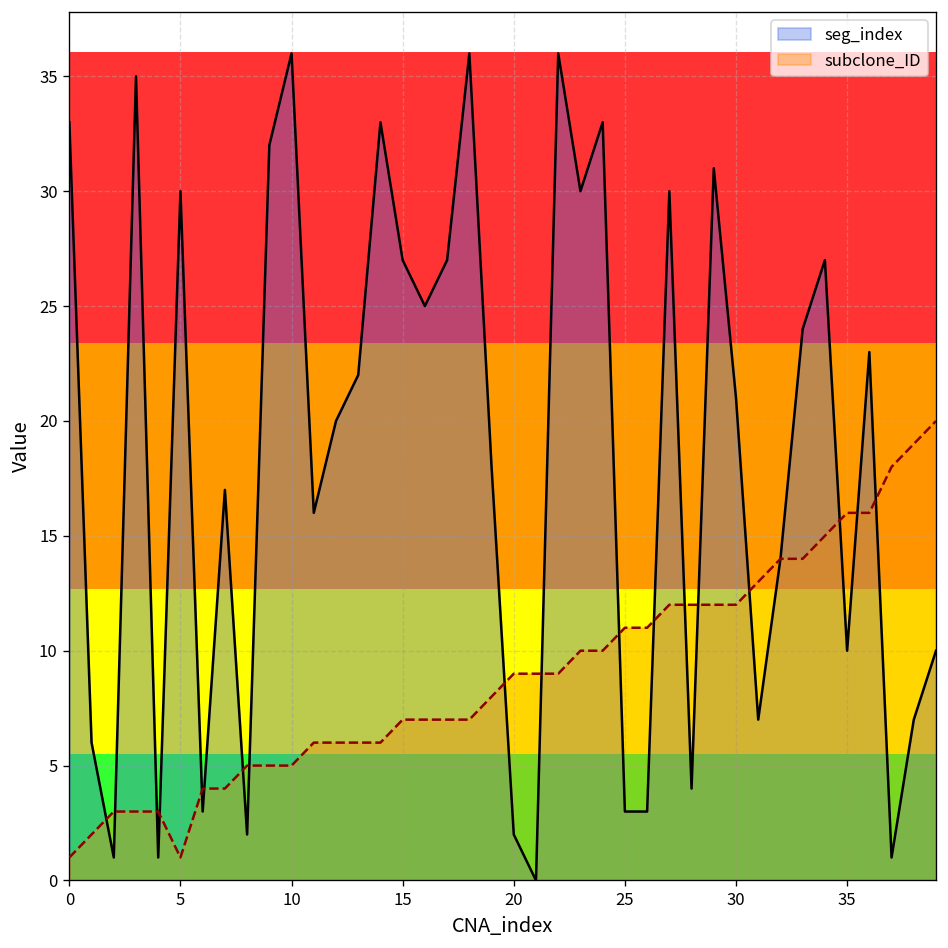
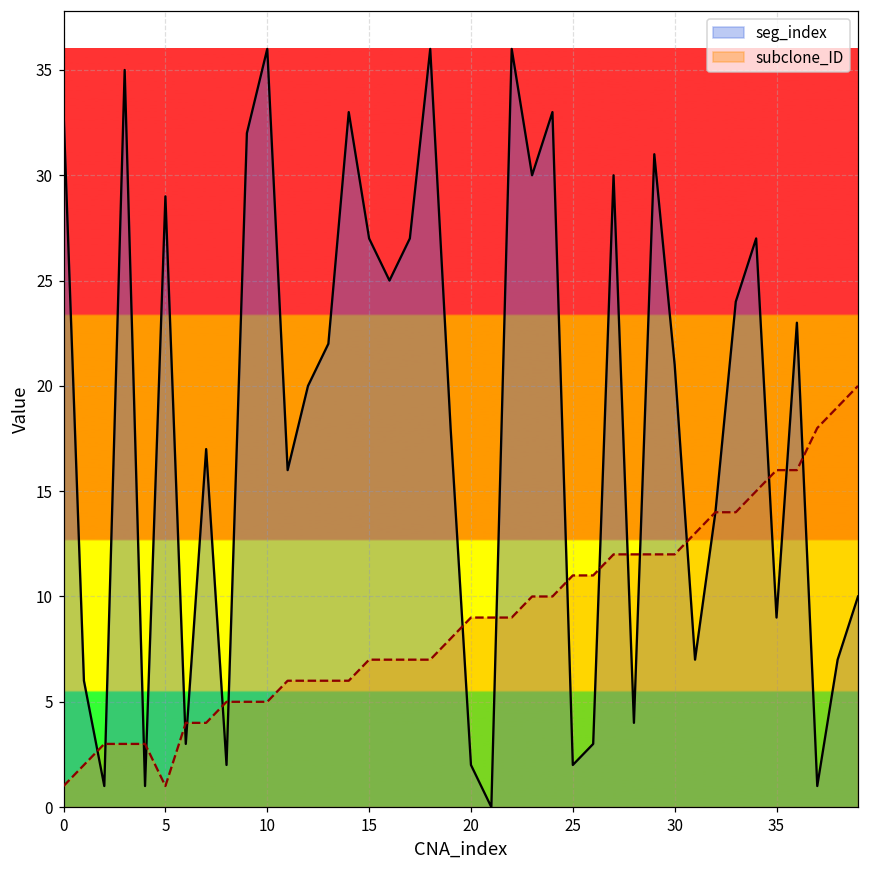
  {
    "seg_index": {
      "0": 33,
-     "5": 30,
+     "5": 29,
      "10": 36,
      "15": 27,
      "20": 2,
-     "25": 3,
+     "25": 2,
      "30": 21,
-     "35": 10
+     "35": 9
    },
    "subclone_ID": {
      "0": 1,
      "5": 1,
      "10": 5,
      "15": 7,
      "20": 9,
      "25": 11,
      "30": 12,
      "35": 16
    }
  }
